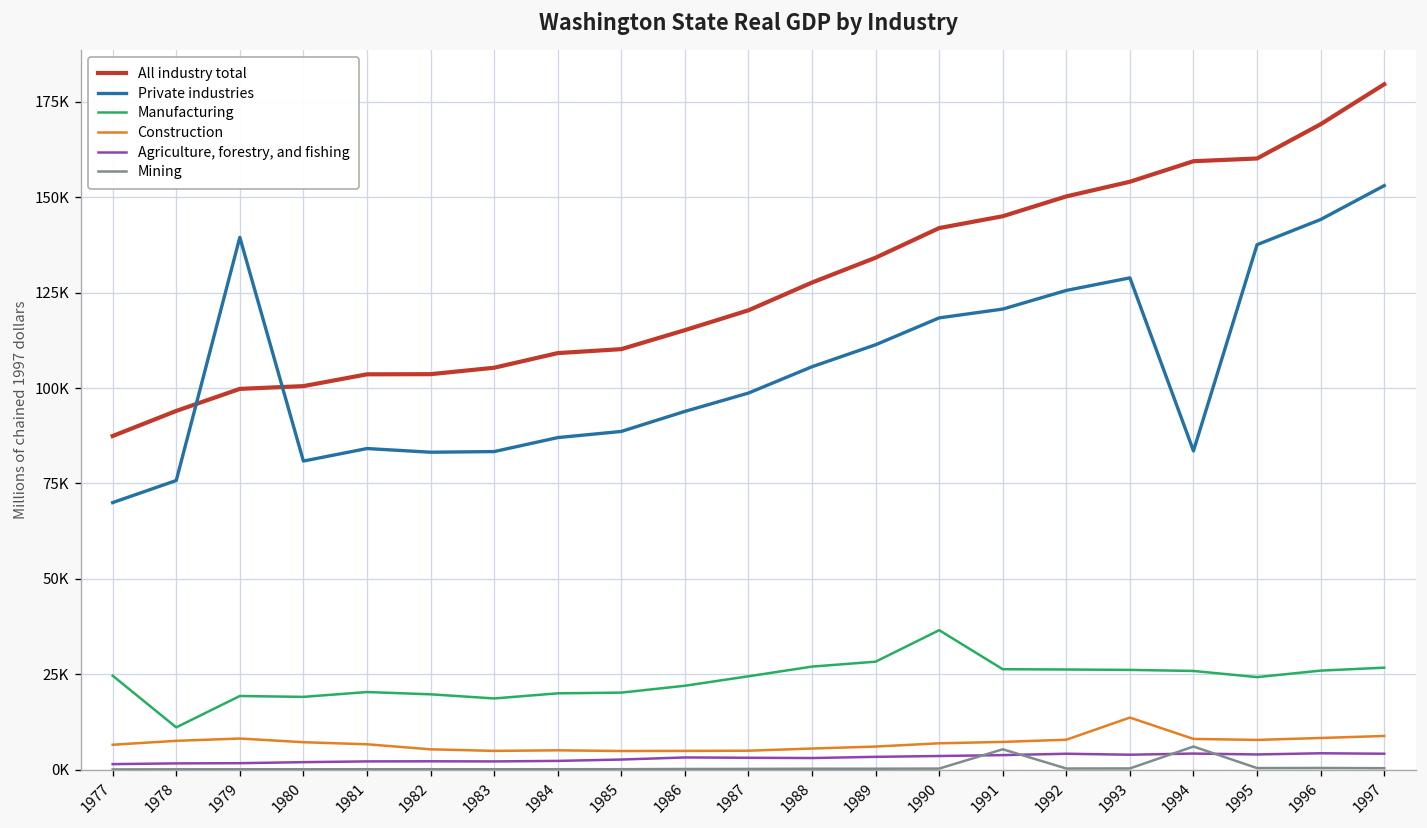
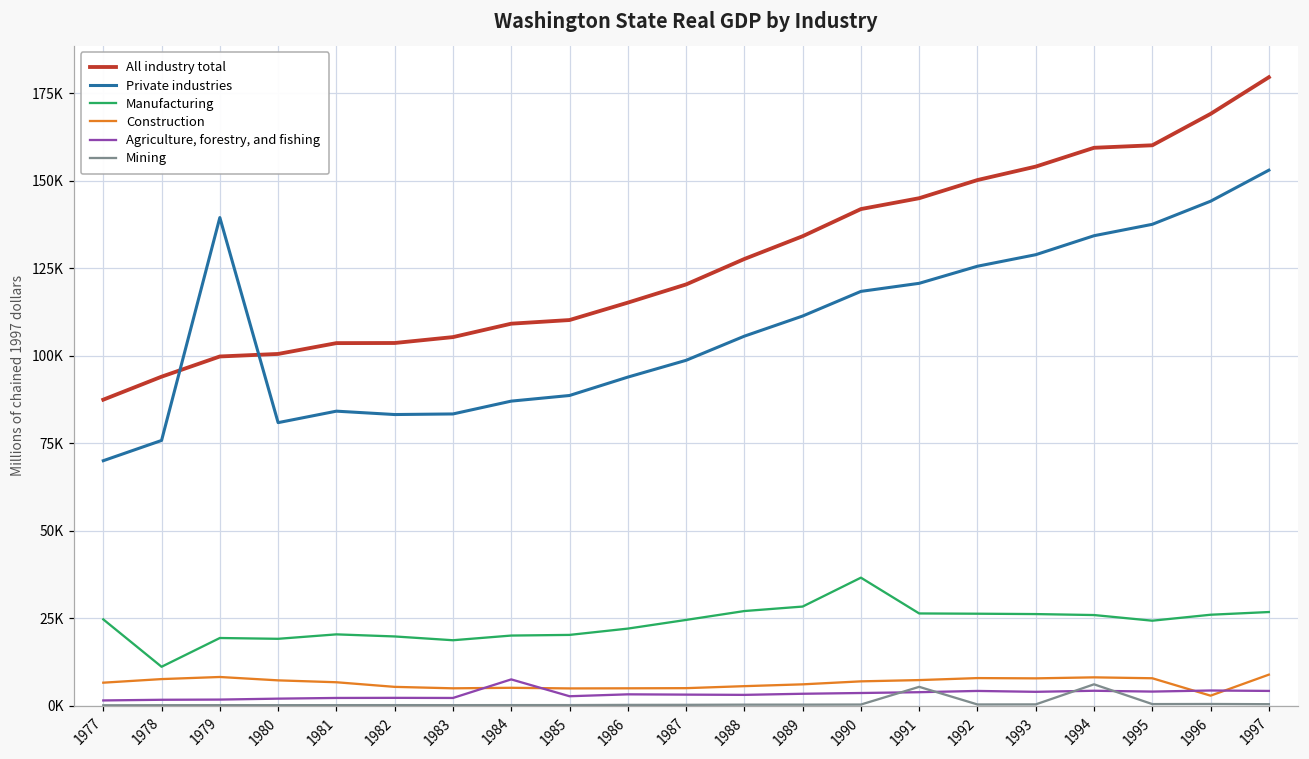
  {
    "All industry total": {
      "1977": 87000,
      "1978": 94000,
      "1979": 100000,
      "1980": 101000,
      "1981": 104000,
      "1982": 104000,
      "1983": 105000,
      "1984": 109000,
      "1985": 110000,
      "1986": 115000,
      "1987": 120000,
      "1988": 128000,
      "1989": 134000,
      "1990": 142000,
      "1991": 145000,
      "1992": 150000,
      "1993": 154000,
      "1994": 159000,
      "1995": 160000,
      "1996": 169000,
      "1997": 180000
    },
    "Private industries": {
      "1977": 70000,
      "1978": 76000,
      "1979": 140000,
      "1980": 81000,
      "1981": 84000,
      "1982": 83000,
      "1983": 83000,
      "1984": 87000,
      "1985": 89000,
      "1986": 94000,
      "1987": 99000,
      "1988": 106000,
      "1989": 111000,
      "1990": 118000,
      "1991": 121000,
      "1992": 126000,
      "1993": 129000,
-     "1994": 84000,
+     "1994": 134000,
      "1995": 138000,
      "1996": 144000,
      "1997": 153000
    },
    "Manufacturing": {
      "1977": 25000,
      "1978": 11000,
      "1979": 19000,
      "1980": 19000,
      "1981": 20000,
      "1982": 20000,
      "1983": 19000,
      "1984": 20000,
      "1985": 20000,
      "1986": 22000,
      "1987": 24000,
      "1988": 27000,
      "1989": 28000,
      "1990": 37000,
      "1991": 26000,
      "1992": 26000,
      "1993": 26000,
      "1994": 26000,
      "1995": 24000,
      "1996": 26000,
      "1997": 27000
    },
    "Construction": {
      "1977": 7000,
      "1978": 8000,
      "1979": 8000,
      "1980": 7000,
      "1981": 7000,
      "1982": 5000,
      "1983": 5000,
      "1984": 5000,
      "1985": 5000,
      "1986": 5000,
      "1987": 5000,
      "1988": 6000,
      "1989": 6000,
      "1990": 7000,
      "1991": 7000,
      "1992": 8000,
-     "1993": 14000,
+     "1993": 8000,
      "1994": 8000,
      "1995": 8000,
-     "1996": 8000,
+     "1996": 3000,
      "1997": 9000
    },
    "Agriculture, forestry, and fishing": {
      "1977": 1000,
      "1978": 2000,
      "1979": 2000,
      "1980": 2000,
      "1981": 2000,
      "1982": 2000,
      "1983": 2000,
-     "1984": 2000,
+     "1984": 7000,
      "1985": 3000,
      "1986": 3000,
      "1987": 3000,
      "1988": 3000,
      "1989": 3000,
      "1990": 4000,
      "1991": 4000,
      "1992": 4000,
      "1993": 4000,
      "1994": 4000,
      "1995": 4000,
      "1996": 4000,
      "1997": 4000
    },
    "Mining": {
      "1977": 0,
      "1978": 0,
      "1979": 0,
      "1980": 0,
      "1981": 0,
      "1982": 0,
      "1983": 0,
      "1984": 0,
      "1985": 0,
      "1986": 0,
      "1987": 0,
      "1988": 0,
      "1989": 0,
      "1990": 0,
      "1991": 5000,
      "1992": 0,
      "1993": 0,
      "1994": 6000,
      "1995": 0,
      "1996": 0,
      "1997": 0
    }
  }
